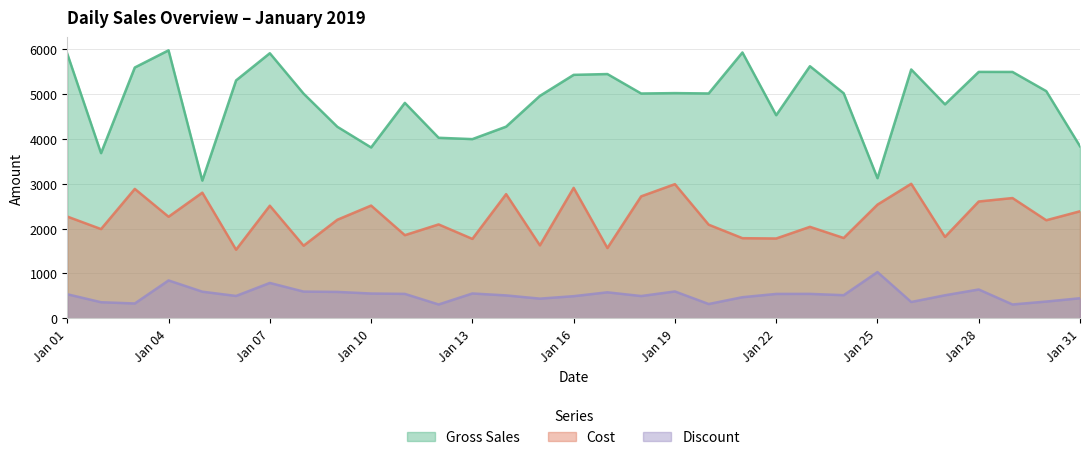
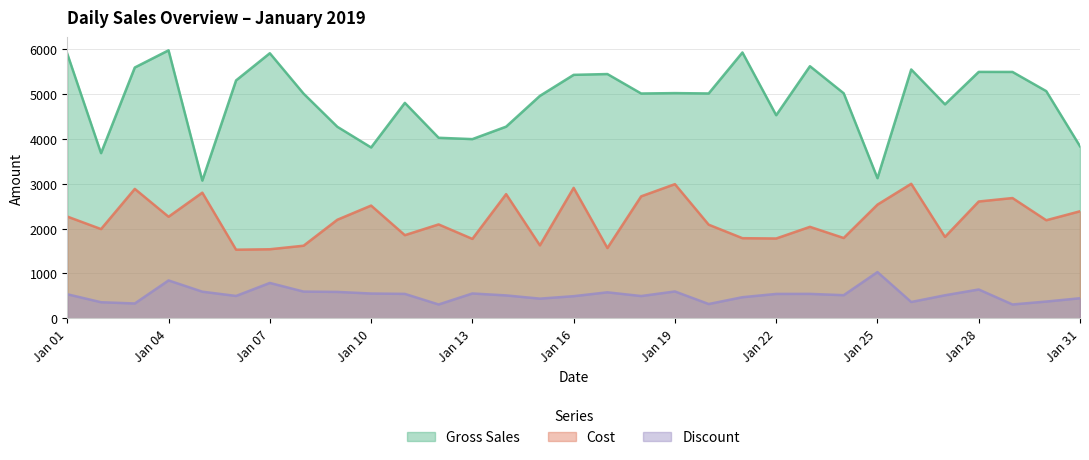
  {
    "Gross Sales": {
      "Jan 01": 5900,
      "Jan 04": 6000,
      "Jan 07": 5900,
      "Jan 10": 3800,
      "Jan 13": 4000,
      "Jan 16": 5400,
      "Jan 19": 5000,
      "Jan 22": 4500,
      "Jan 25": 3100,
      "Jan 28": 5500,
      "Jan 31": 3800
    },
    "Cost": {
      "Jan 01": 2300,
      "Jan 04": 2300,
-     "Jan 07": 2500,
+     "Jan 07": 1500,
      "Jan 10": 2500,
      "Jan 13": 1800,
      "Jan 16": 2900,
      "Jan 19": 3000,
      "Jan 22": 1800,
      "Jan 25": 2500,
      "Jan 28": 2600,
      "Jan 31": 2400
    },
    "Discount": {
      "Jan 01": 500,
      "Jan 04": 800,
      "Jan 07": 800,
      "Jan 10": 600,
      "Jan 13": 600,
      "Jan 16": 500,
      "Jan 19": 600,
      "Jan 22": 500,
      "Jan 25": 1000,
      "Jan 28": 600,
      "Jan 31": 400
    }
  }
